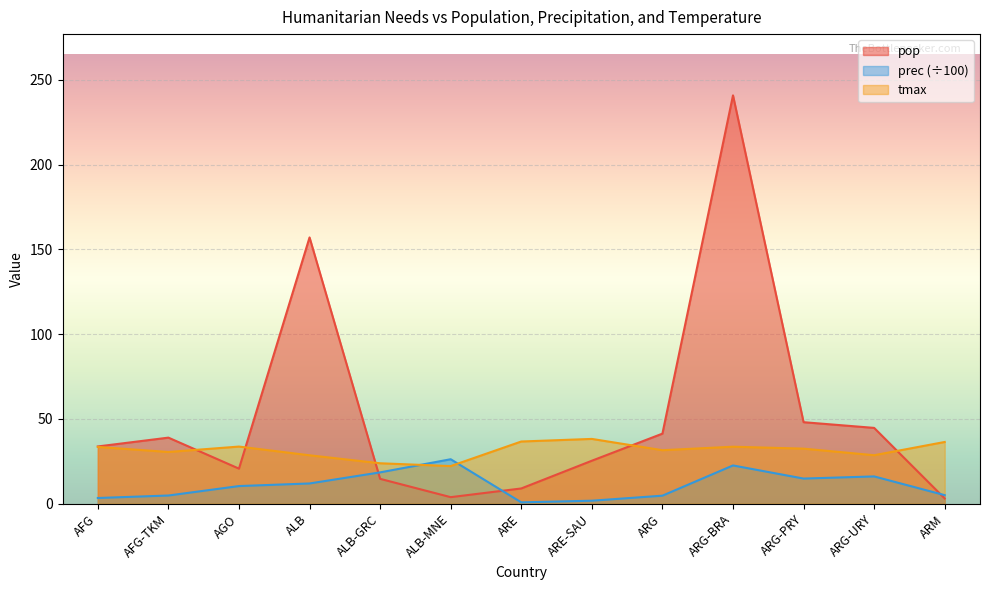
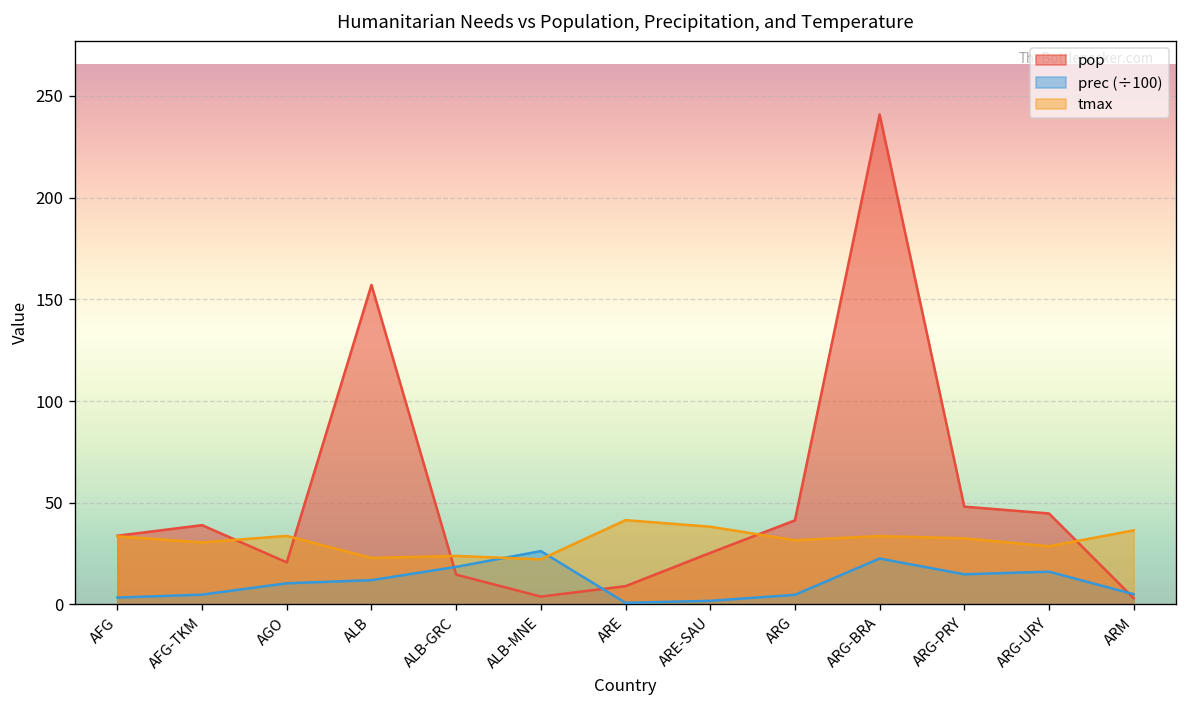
  {
    "pop": {
      "AFG-TKM": 39,
      "AGO": 21,
      "ALB": 157,
      "ALB-GRC": 15,
      "ALB-MNE": 4,
      "ARE": 9,
      "ARE-SAU": 25,
      "ARG": 41,
      "ARG-BRA": 241,
      "ARG-PRY": 48,
      "ARG-URY": 45,
      "ARM": 3
    },
    "prec (÷100)": {
      "AFG": 3,
      "AFG-TKM": 5,
      "AGO": 10,
      "ALB": 12,
      "ALB-GRC": 18,
      "ALB-MNE": 26,
      "ARE": 1,
      "ARE-SAU": 2,
      "ARG": 5,
      "ARG-BRA": 23,
      "ARG-PRY": 15,
      "ARG-URY": 16,
      "ARM": 5
    },
    "tmax": {
      "AFG-TKM": 31,
      "AGO": 34,
-     "ALB": 29,
+     "ALB": 23,
      "ALB-GRC": 24,
      "ALB-MNE": 22,
-     "ARE": 37,
+     "ARE": 41,
      "ARE-SAU": 38,
      "ARG": 32,
      "ARG-BRA": 34,
      "ARG-PRY": 32,
      "ARG-URY": 29,
      "ARM": 36
    }
  }
